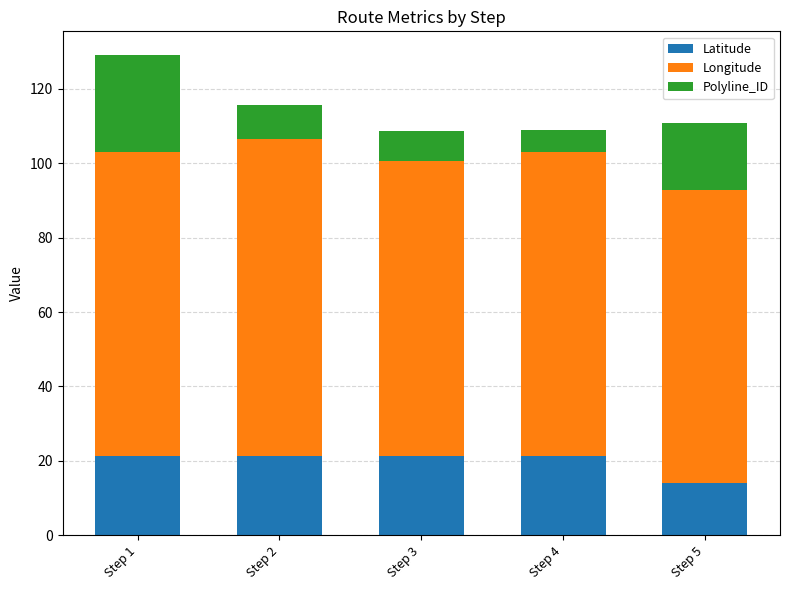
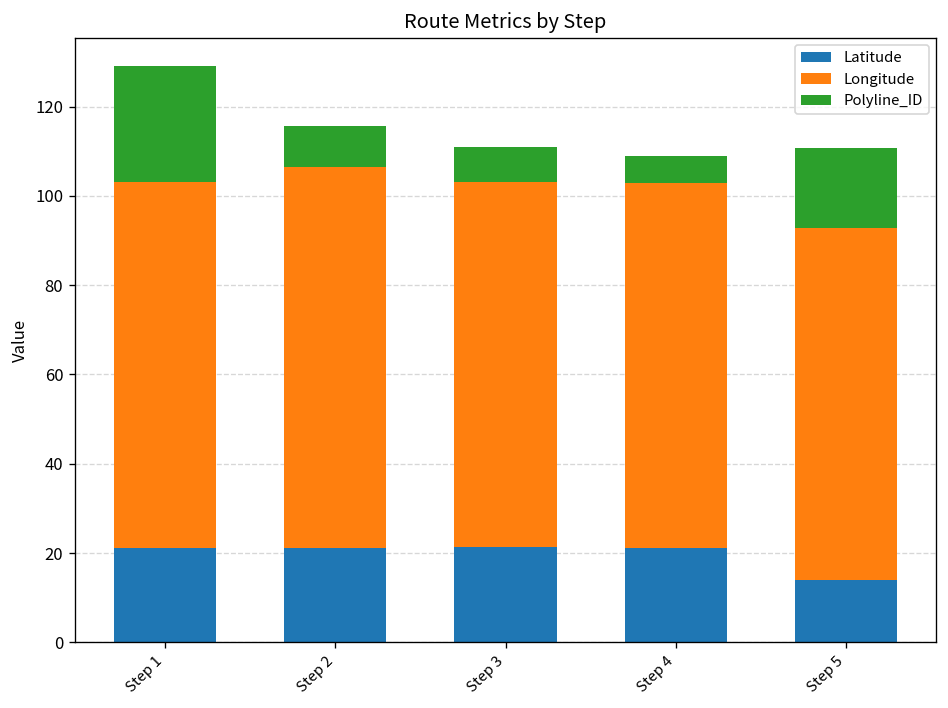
  {
    "Latitude": {
      "Step 1": 21,
      "Step 2": 21,
      "Step 3": 21,
      "Step 4": 21,
      "Step 5": 14
    },
    "Longitude": {
      "Step 1": 82,
      "Step 2": 85,
-     "Step 3": 79,
+     "Step 3": 82,
      "Step 4": 82,
      "Step 5": 79
    },
    "Polyline_ID": {
      "Step 1": 26,
      "Step 2": 9,
      "Step 3": 8,
      "Step 4": 6,
      "Step 5": 18
    }
  }
